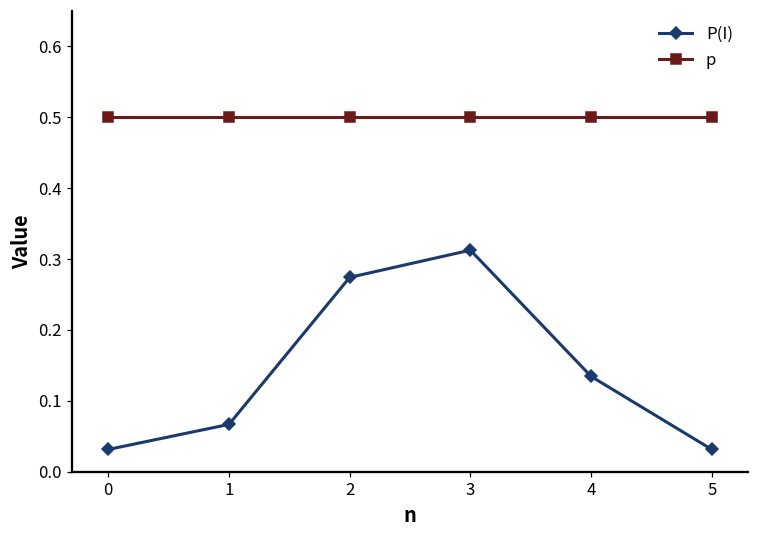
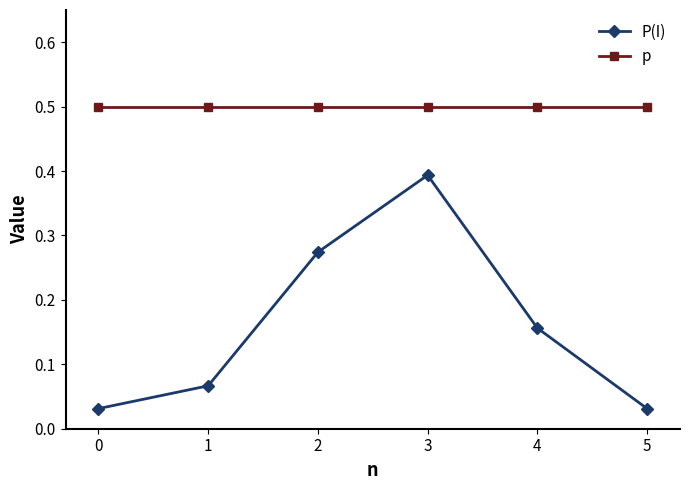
  {
    "P(I)": {
      "0": 0.03,
      "1": 0.07,
      "2": 0.27,
-     "3": 0.31,
-     "4": 0.13,
+     "3": 0.39,
+     "4": 0.16,
      "5": 0.03
    },
    "p": {
      "0": 0.50,
      "1": 0.50,
      "2": 0.50,
      "3": 0.50,
      "4": 0.50,
      "5": 0.50
    }
  }
